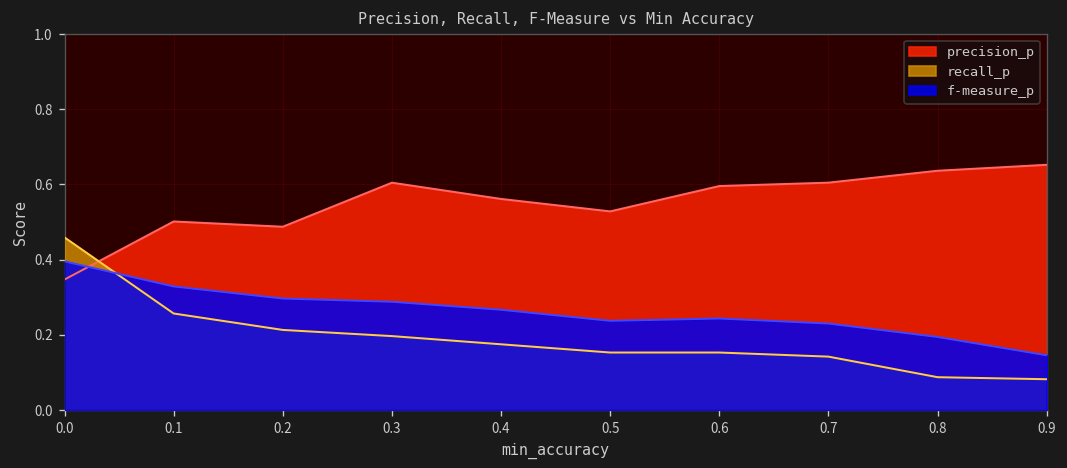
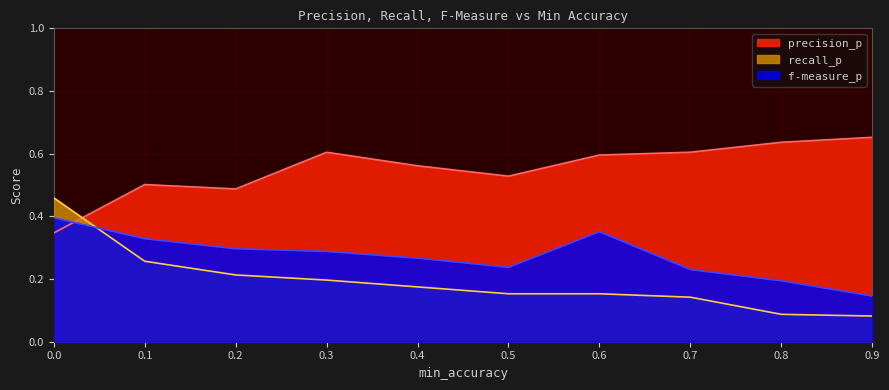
  {
    "precision_p": {
      "0.0": 0.35,
      "0.1": 0.50,
      "0.2": 0.49,
      "0.3": 0.60,
      "0.4": 0.56,
      "0.5": 0.53,
      "0.6": 0.60,
      "0.7": 0.60,
      "0.8": 0.64,
      "0.9": 0.65
    },
    "recall_p": {
      "0.0": 0.46,
      "0.1": 0.26,
      "0.2": 0.21,
      "0.3": 0.20,
      "0.4": 0.17,
      "0.5": 0.15,
      "0.6": 0.15,
      "0.7": 0.14,
      "0.8": 0.09,
      "0.9": 0.08
    },
    "f-measure_p": {
      "0.0": 0.40,
      "0.1": 0.33,
      "0.2": 0.30,
      "0.3": 0.29,
      "0.4": 0.27,
      "0.5": 0.24,
-     "0.6": 0.24,
+     "0.6": 0.35,
      "0.7": 0.23,
      "0.8": 0.19,
      "0.9": 0.15
    }
  }
